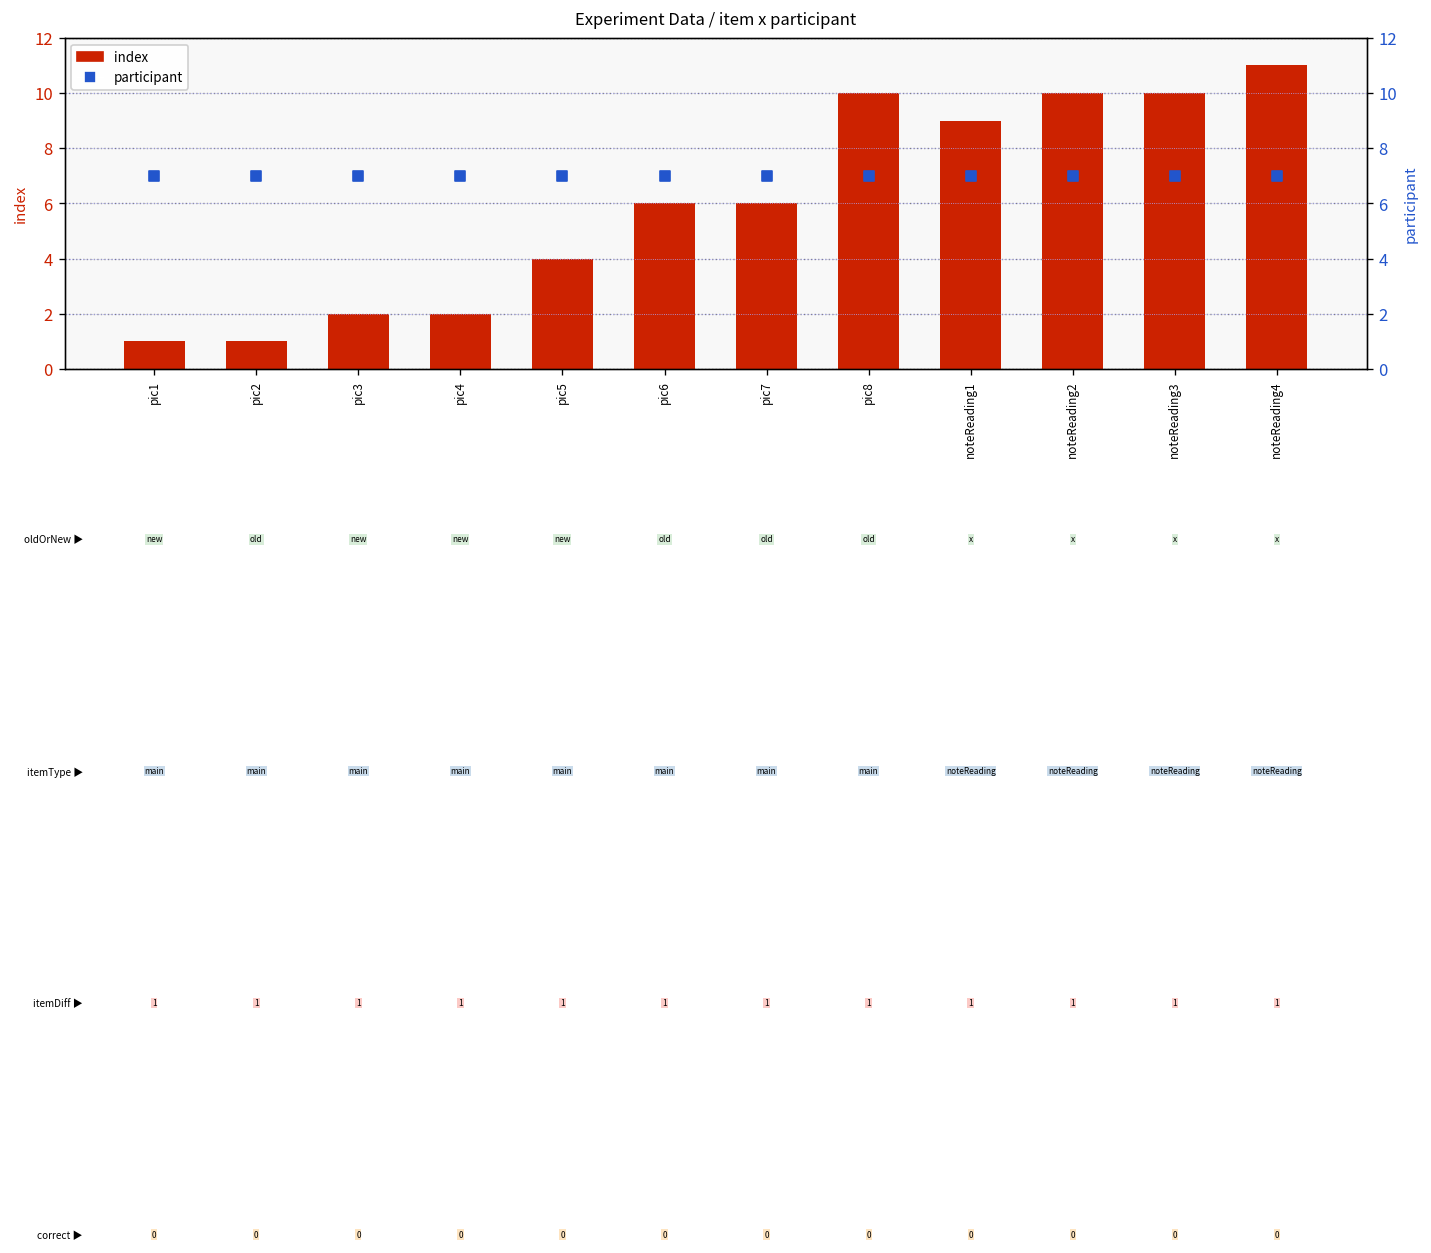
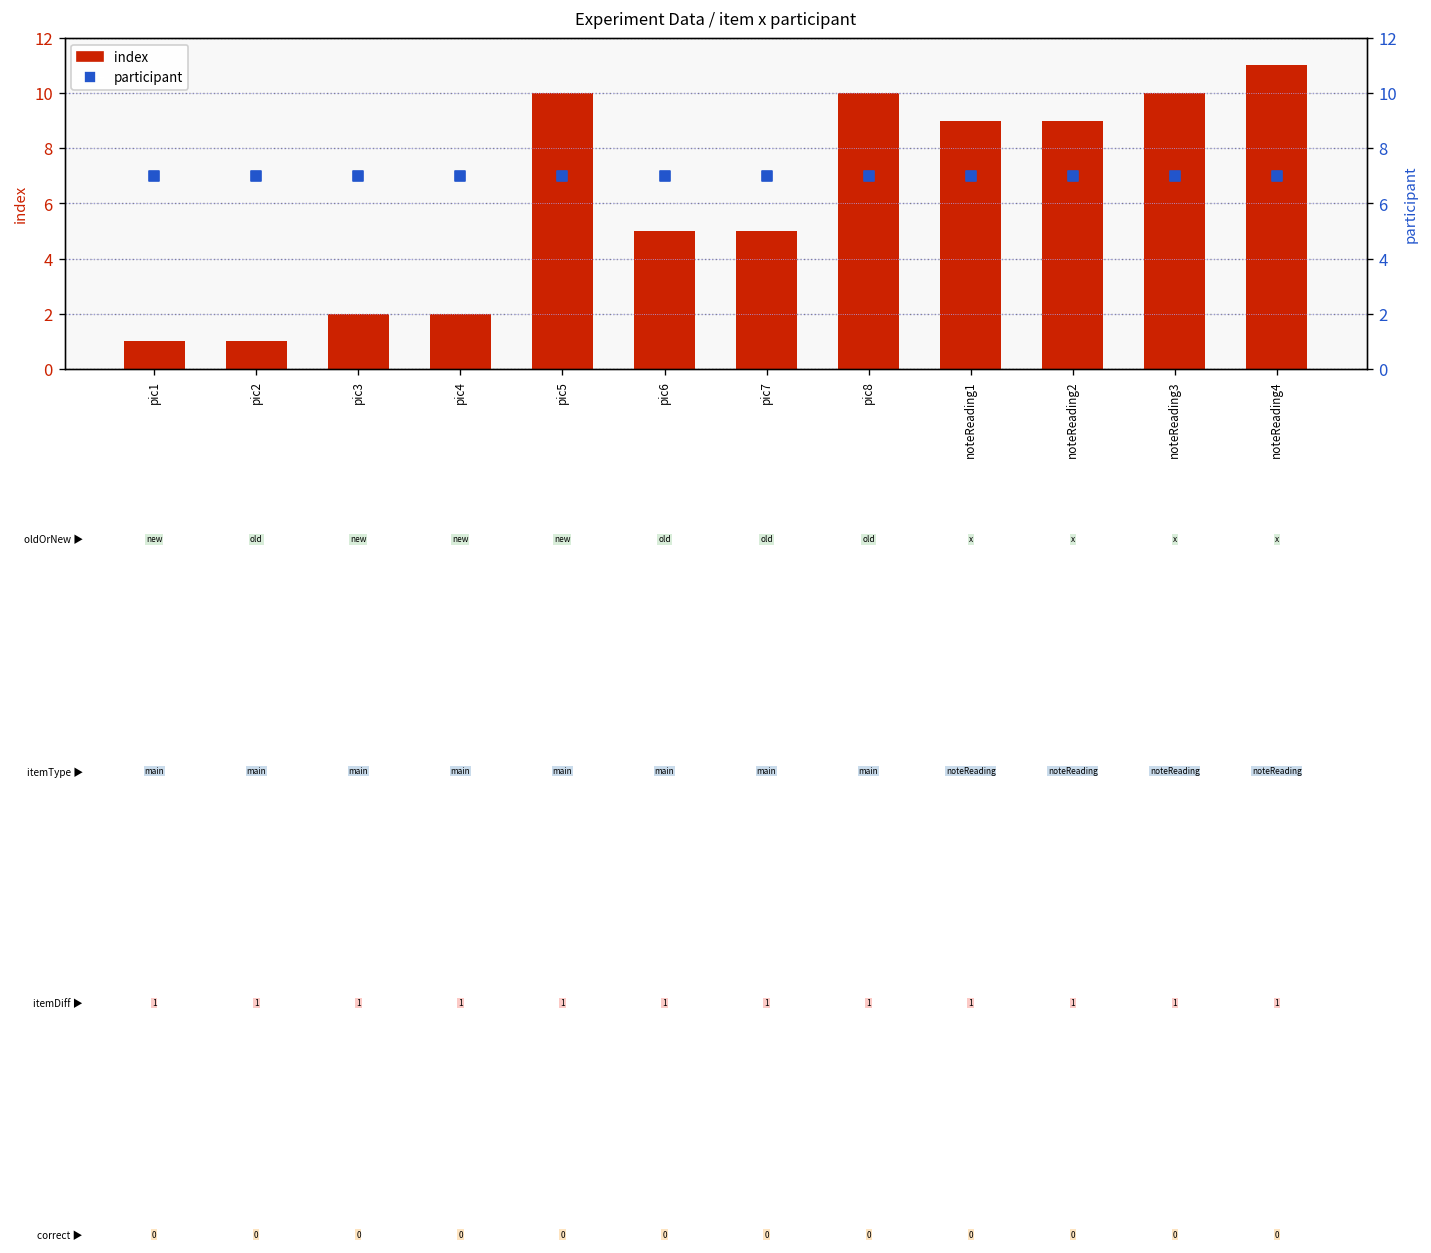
  {
    "index": {
      "pic1": 1,
      "pic2": 1,
      "pic3": 2,
      "pic4": 2,
-     "pic5": 4,
-     "pic6": 6,
-     "pic7": 6,
+     "pic5": 10,
+     "pic6": 5,
+     "pic7": 5,
      "pic8": 10,
      "noteReading1": 9,
-     "noteReading2": 10,
+     "noteReading2": 9,
      "noteReading3": 10,
      "noteReading4": 11
    }
  }
